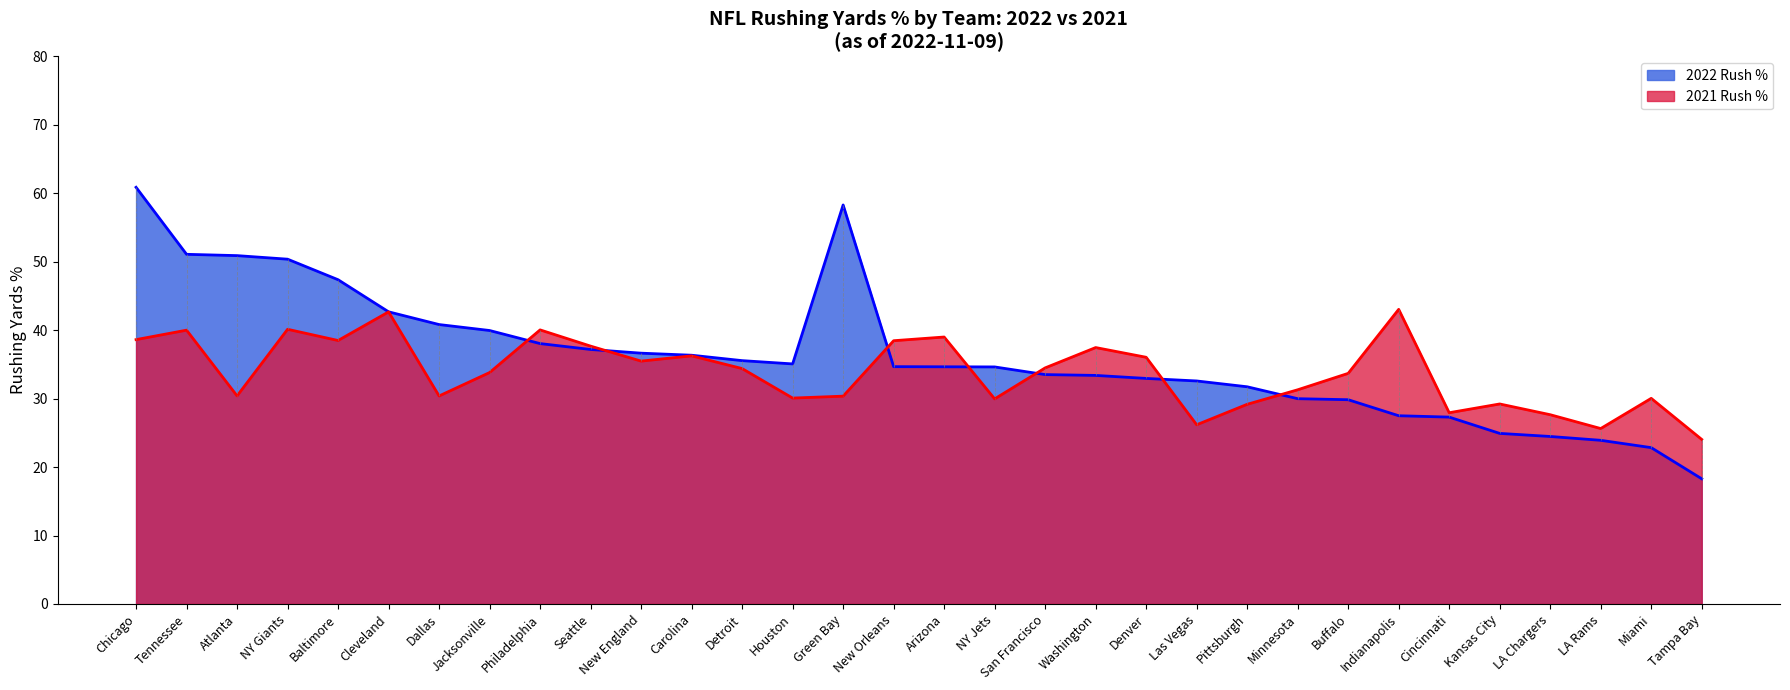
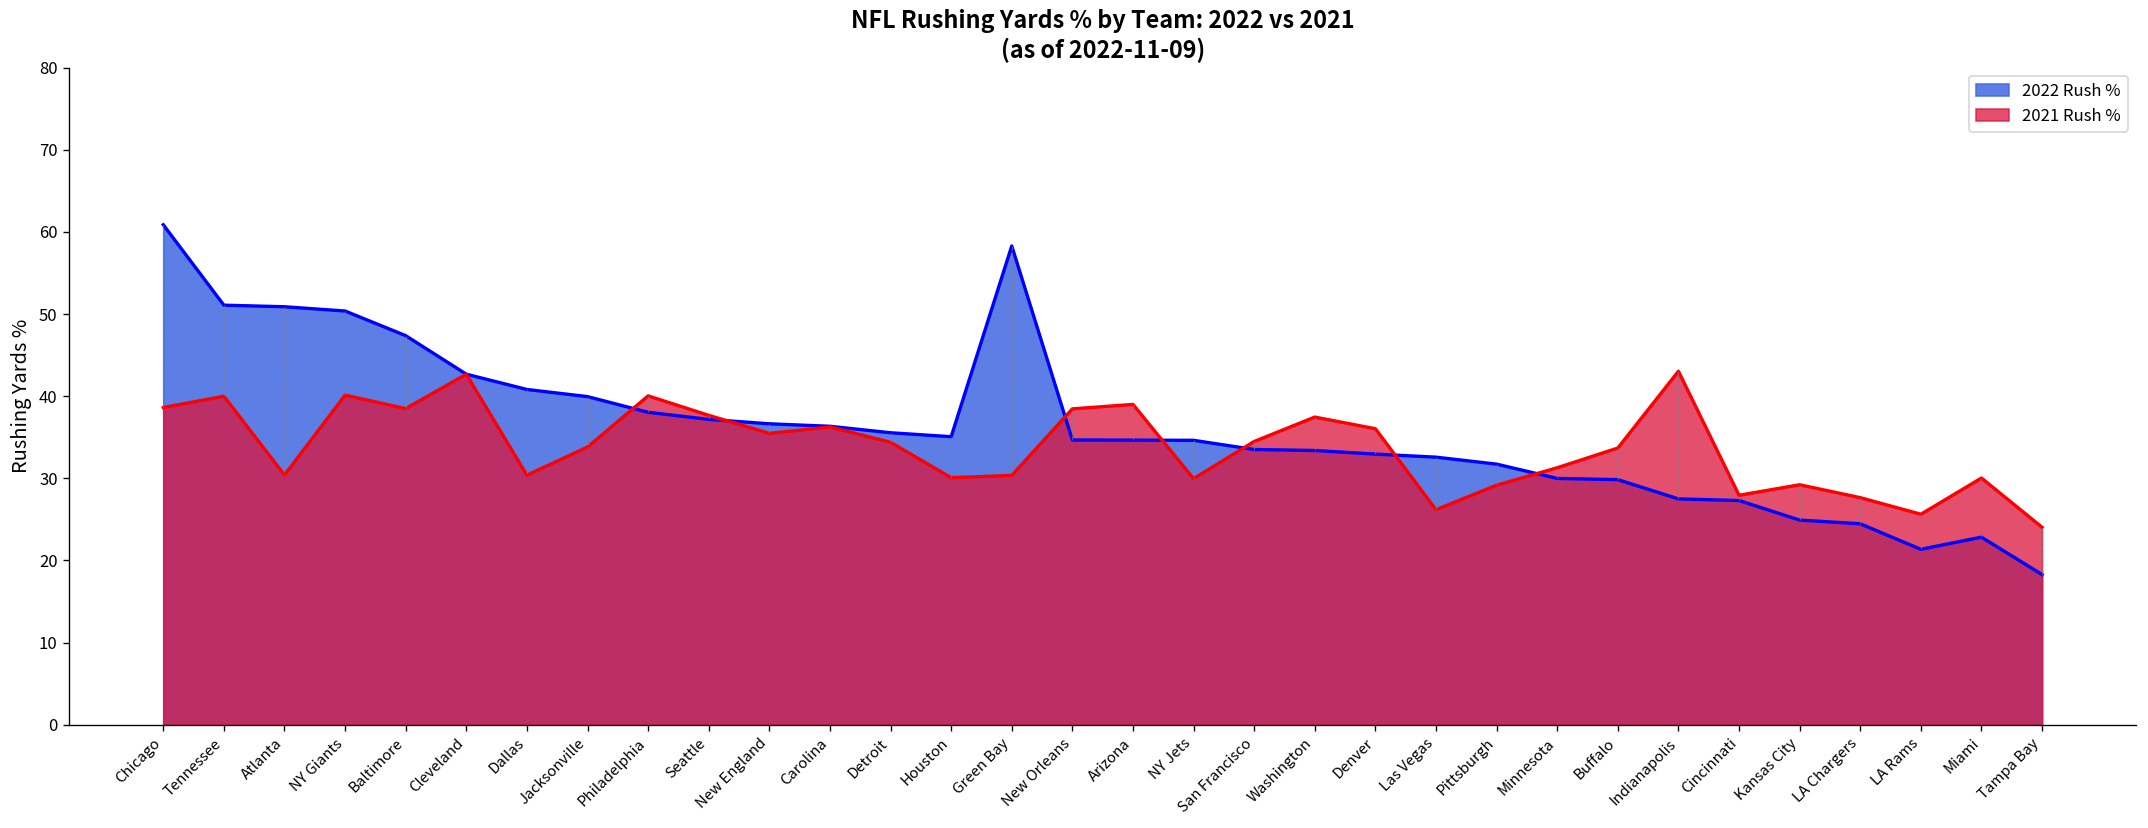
  {
    "2022 Rush %": {
-     "LA Rams": 24
+     "LA Rams": 21
    }
  }
